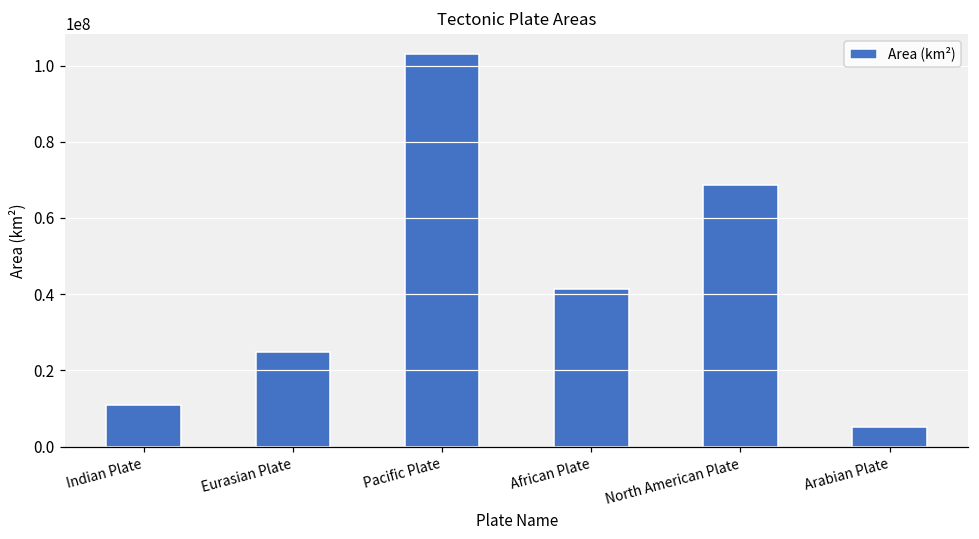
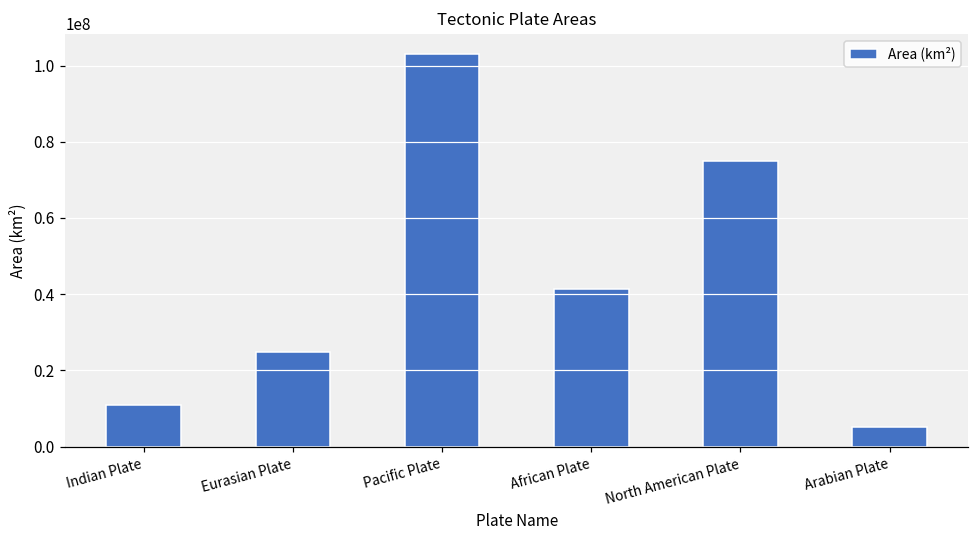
  {
    "Indian Plate": 11000000,
    "Eurasian Plate": 25000000,
    "Pacific Plate": 103000000,
    "African Plate": 41000000,
-   "North American Plate": 69000000,
+   "North American Plate": 75000000,
    "Arabian Plate": 5000000
  }
